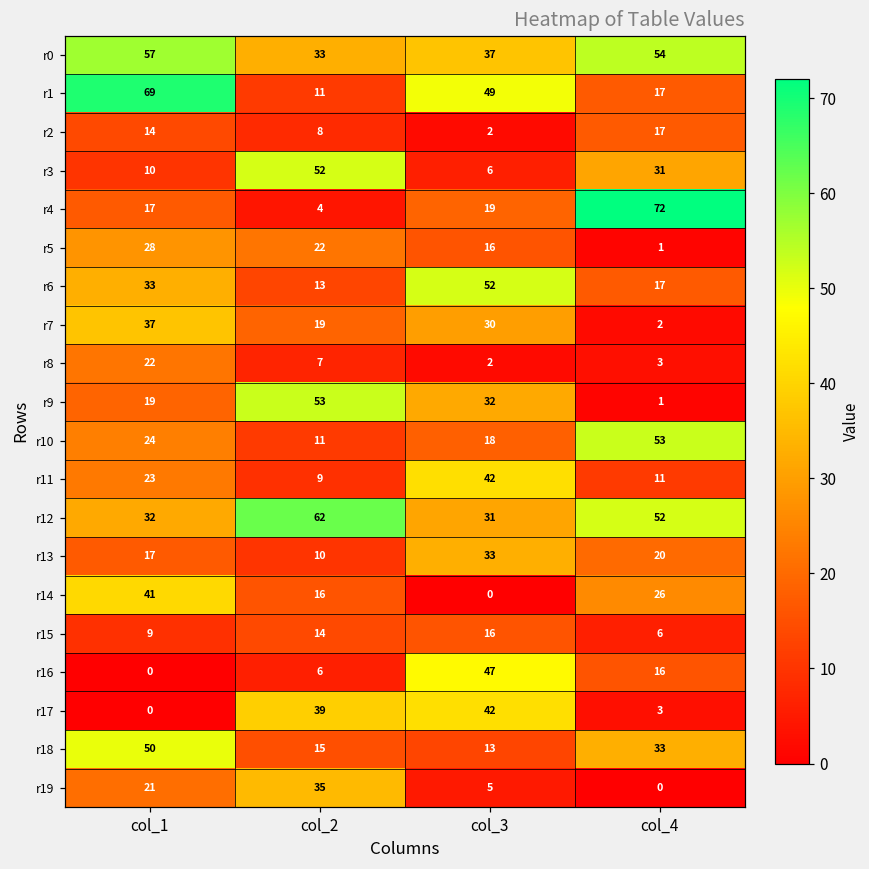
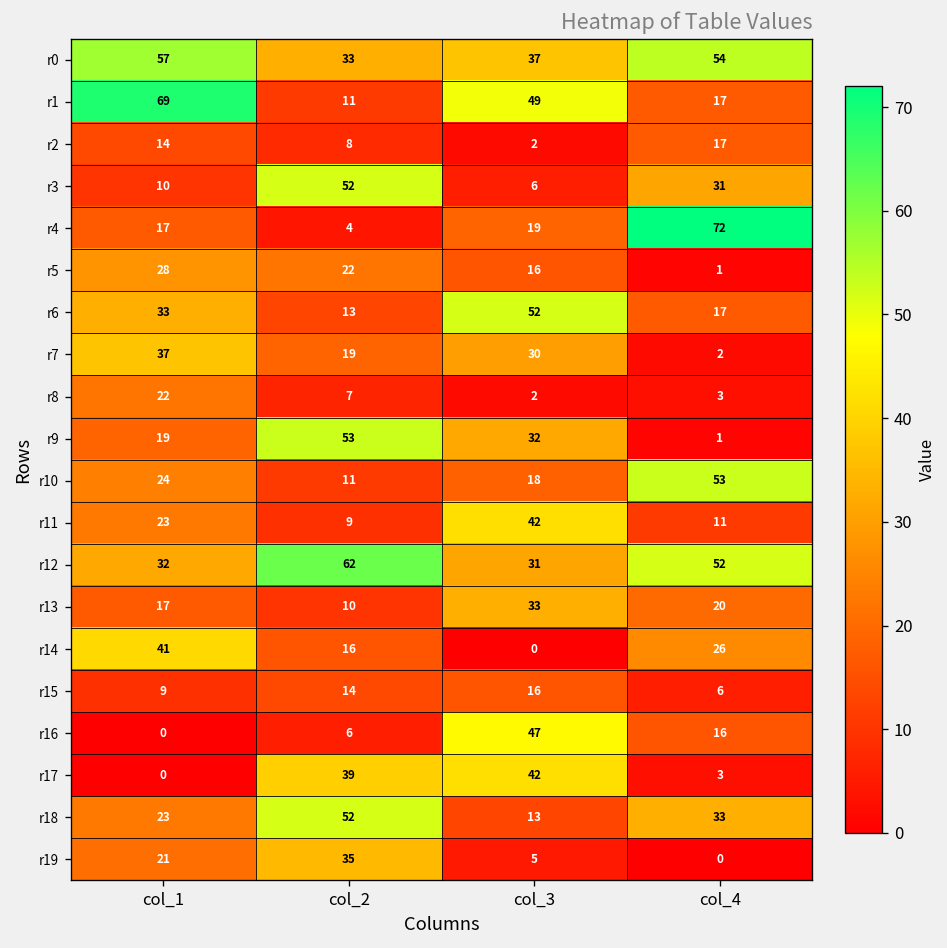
  {
    "r0": {
      "col_1": 57,
      "col_2": 33,
      "col_3": 37,
      "col_4": 54
    },
    "r1": {
      "col_1": 69,
      "col_2": 11,
      "col_3": 49,
      "col_4": 17
    },
    "r2": {
      "col_1": 14,
      "col_2": 8,
      "col_3": 2,
      "col_4": 17
    },
    "r3": {
      "col_1": 10,
      "col_2": 52,
      "col_3": 6,
      "col_4": 31
    },
    "r4": {
      "col_1": 17,
      "col_2": 4,
      "col_3": 19,
      "col_4": 72
    },
    "r5": {
      "col_1": 28,
      "col_2": 22,
      "col_3": 16,
      "col_4": 1
    },
    "r6": {
      "col_1": 33,
      "col_2": 13,
      "col_3": 52,
      "col_4": 17
    },
    "r7": {
      "col_1": 37,
      "col_2": 19,
      "col_3": 30,
      "col_4": 2
    },
    "r8": {
      "col_1": 22,
      "col_2": 7,
      "col_3": 2,
      "col_4": 3
    },
    "r9": {
      "col_1": 19,
      "col_2": 53,
      "col_3": 32,
      "col_4": 1
    },
    "r10": {
      "col_1": 24,
      "col_2": 11,
      "col_3": 18,
      "col_4": 53
    },
    "r11": {
      "col_1": 23,
      "col_2": 9,
      "col_3": 42,
      "col_4": 11
    },
    "r12": {
      "col_1": 32,
      "col_2": 62,
      "col_3": 31,
      "col_4": 52
    },
    "r13": {
      "col_1": 17,
      "col_2": 10,
      "col_3": 33,
      "col_4": 20
    },
    "r14": {
      "col_1": 41,
      "col_2": 16,
      "col_3": 0,
      "col_4": 26
    },
    "r15": {
      "col_1": 9,
      "col_2": 14,
      "col_3": 16,
      "col_4": 6
    },
    "r16": {
      "col_1": 0,
      "col_2": 6,
      "col_3": 47,
      "col_4": 16
    },
    "r17": {
      "col_1": 0,
      "col_2": 39,
      "col_3": 42,
      "col_4": 3
    },
    "r18": {
-     "col_1": 50,
-     "col_2": 15,
+     "col_1": 23,
+     "col_2": 52,
      "col_3": 13,
      "col_4": 33
    },
    "r19": {
      "col_1": 21,
      "col_2": 35,
      "col_3": 5,
      "col_4": 0
    }
  }
